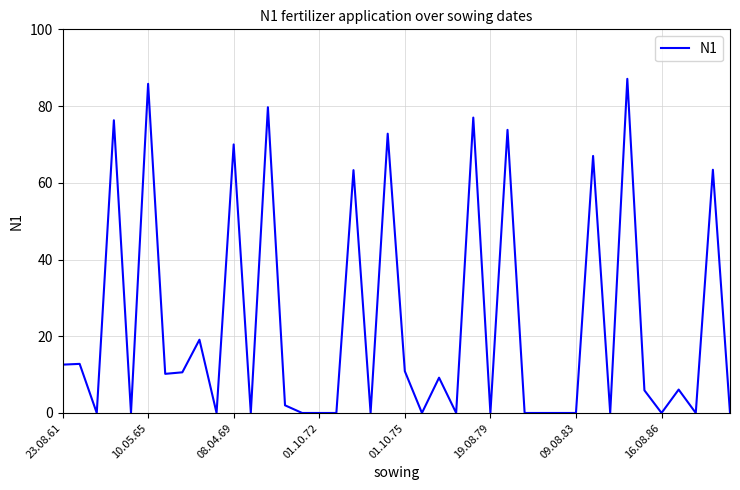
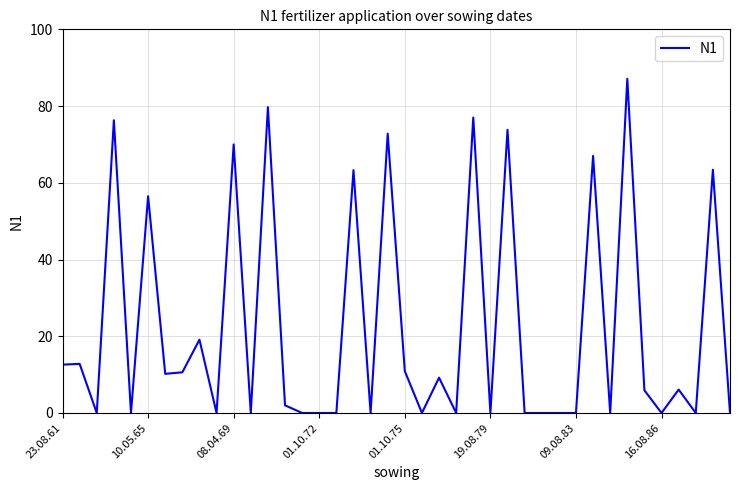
  {
    "23.08.61": 13,
-   "10.05.65": 86,
+   "10.05.65": 57,
    "08.04.69": 70,
    "01.10.72": 0,
    "01.10.75": 11,
    "19.08.79": 0,
    "09.08.83": 0,
    "16.08.86": 0
  }
